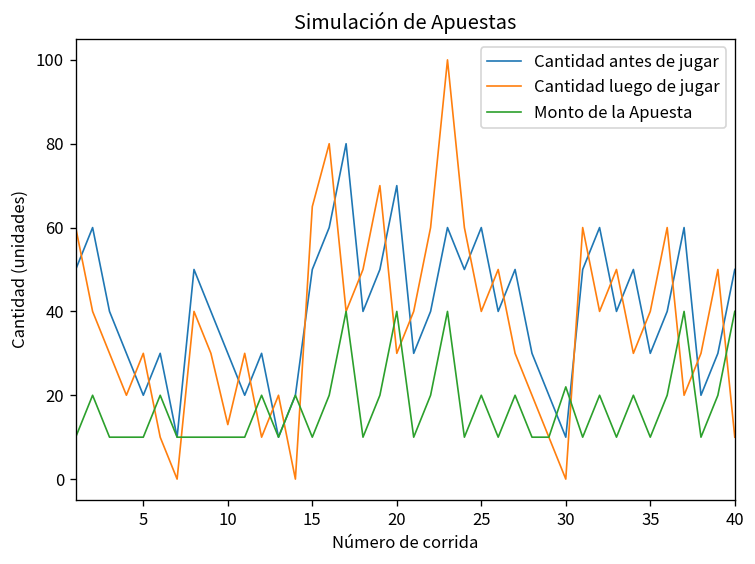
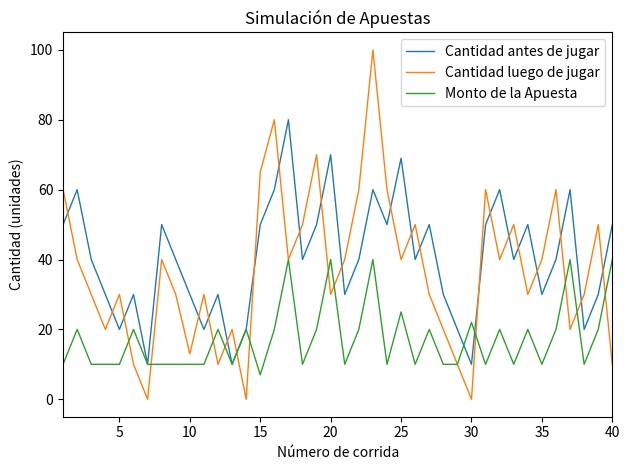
  {
    "Cantidad antes de jugar": {
      "5": 20,
      "10": 30,
      "15": 50,
      "20": 70,
-     "25": 60,
+     "25": 69,
      "30": 10,
      "35": 30,
      "40": 50
    },
    "Cantidad luego de jugar": {
      "5": 30,
      "10": 13,
      "15": 65,
      "20": 30,
      "25": 40,
      "30": 0,
      "35": 40,
      "40": 10
    },
    "Monto de la Apuesta": {
      "5": 10,
      "10": 10,
-     "15": 10,
+     "15": 7,
      "20": 40,
-     "25": 20,
+     "25": 25,
      "30": 22,
      "35": 10,
      "40": 40
    }
  }
